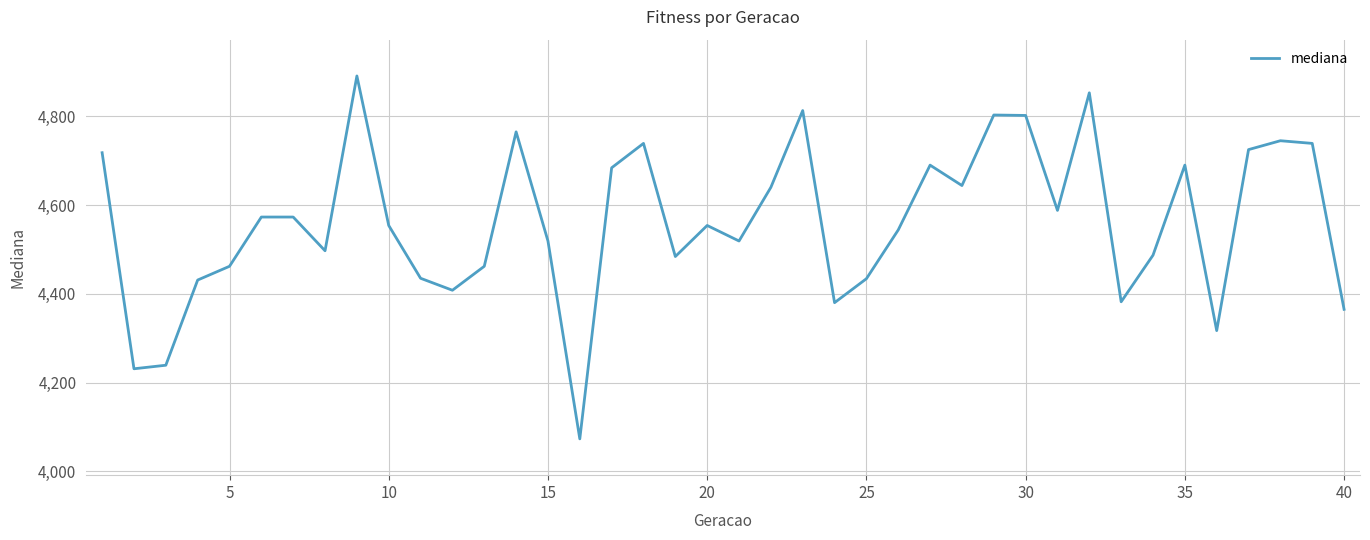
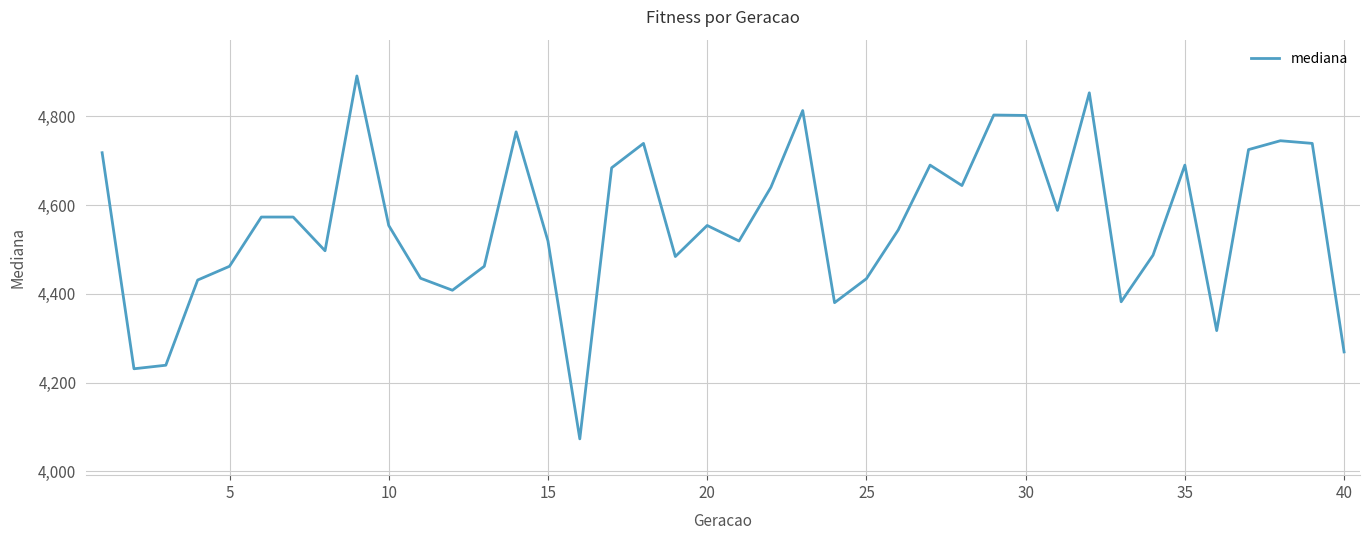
  {
    "5": "4,460",
    "10": "4,550",
    "15": "4,520",
    "20": "4,550",
    "25": "4,430",
    "30": "4,800",
    "35": "4,690",
-   "40": "4,370"
+   "40": "4,270"
  }
